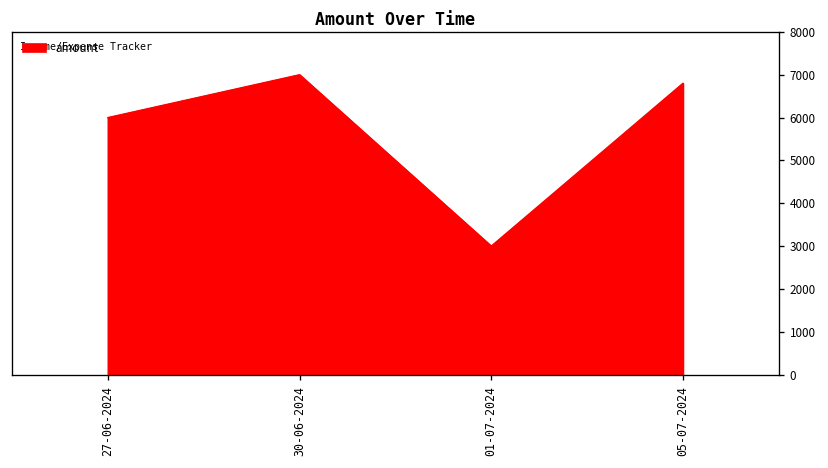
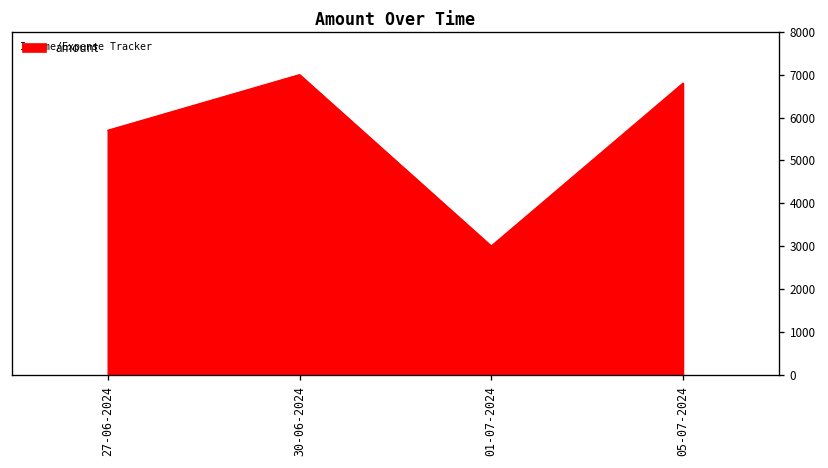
  {
-   "27-06-2024": 6000,
+   "27-06-2024": 5700,
    "30-06-2024": 7000,
    "01-07-2024": 3000,
    "05-07-2024": 6800
  }
